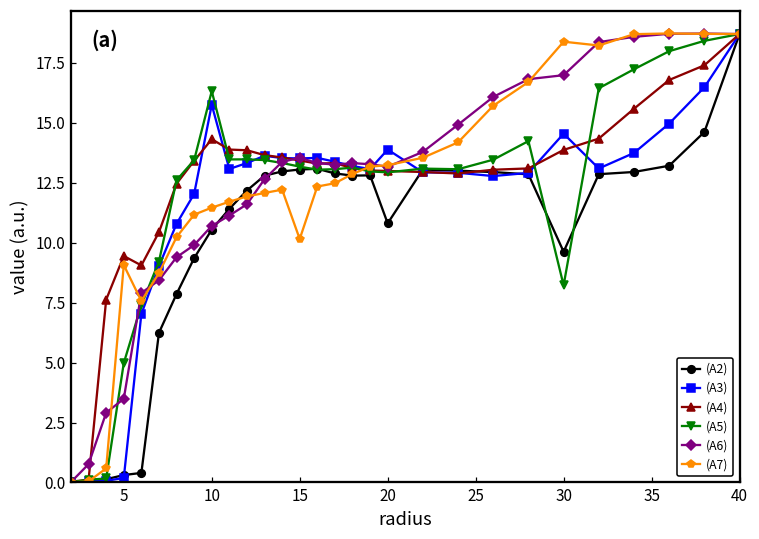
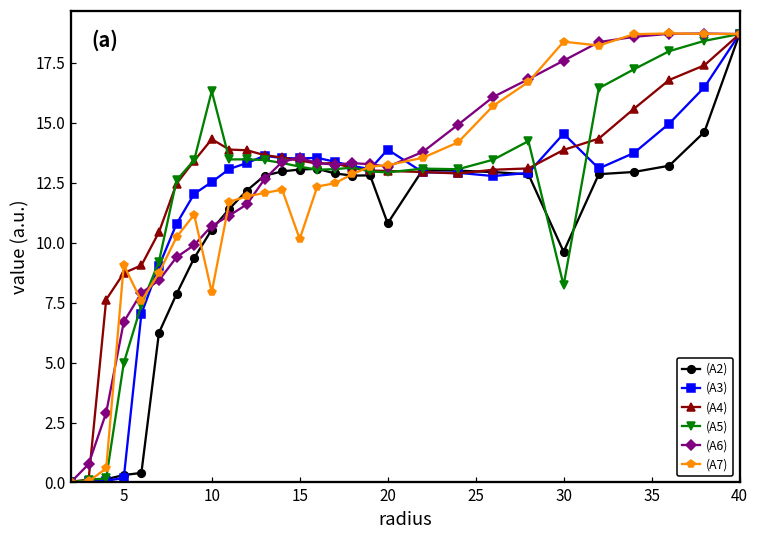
  {
    "(A2)": {
      "5": 0.3,
      "10": 10.5,
      "15": 13.1,
      "20": 10.8,
      "30": 9.6
    },
    "(A3)": {
      "5": 0.2,
-     "10": 15.8,
+     "10": 12.5,
      "20": 13.9,
      "30": 14.6
    },
    "(A4)": {
-     "5": 9.4,
+     "5": 8.7,
      "10": 14.3,
      "30": 13.9
    },
    "(A5)": {
      "5": 5.0,
      "10": 16.3,
      "15": 13.2,
      "30": 8.2
    },
    "(A6)": {
-     "5": 3.5,
+     "5": 6.7,
      "10": 10.7,
-     "30": 17.0
+     "30": 17.6
    },
    "(A7)": {
      "5": 9.1,
-     "10": 11.5,
+     "10": 7.9,
      "15": 10.2,
      "30": 18.4
    }
  }
